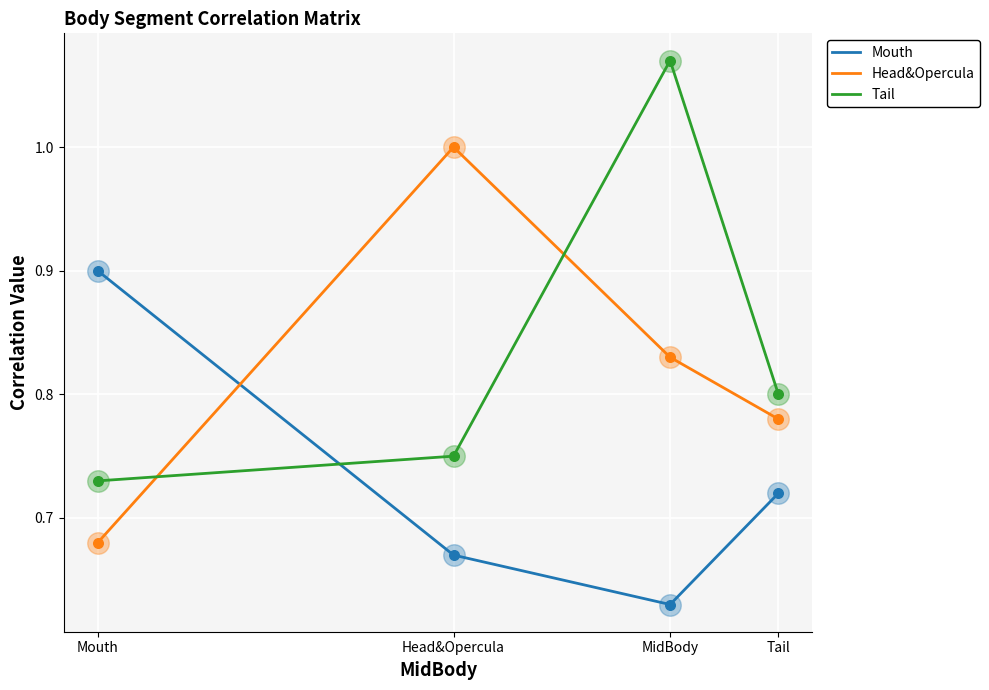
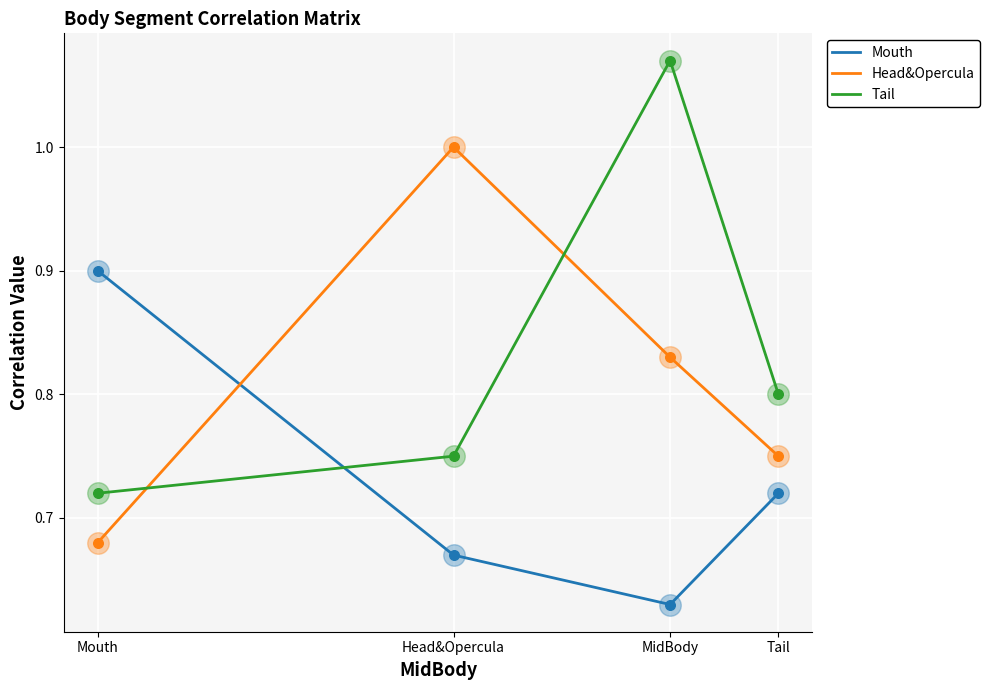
  {
    "Mouth": {
      "Mouth": 0.90,
      "Head&Opercula": 0.67,
      "MidBody": 0.63,
      "Tail": 0.72
    },
    "Head&Opercula": {
      "Mouth": 0.68,
      "Head&Opercula": 1.00,
      "MidBody": 0.83,
-     "Tail": 0.78
+     "Tail": 0.75
    },
    "Tail": {
-     "Mouth": 0.73,
+     "Mouth": 0.72,
      "Head&Opercula": 0.75,
      "MidBody": 1.07,
      "Tail": 0.80
    }
  }
